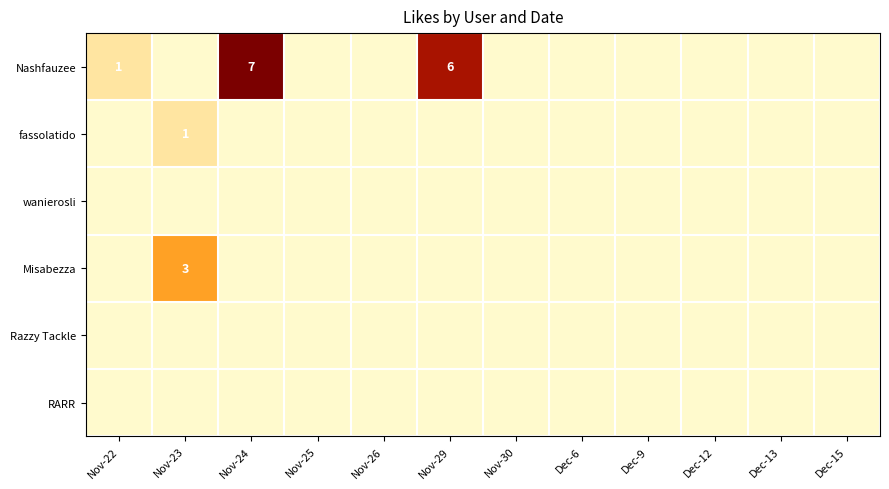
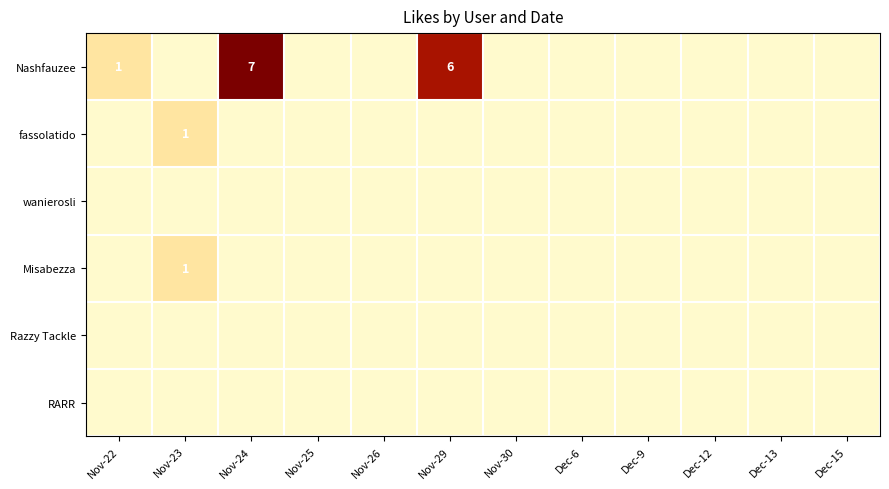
  {
    "Nashfauzee": {
      "Nov-22": 1,
      "Nov-24": 7,
      "Nov-29": 6
    },
    "fassolatido": {
      "Nov-23": 1
    },
    "Misabezza": {
-     "Nov-23": 3
+     "Nov-23": 1
    }
  }
